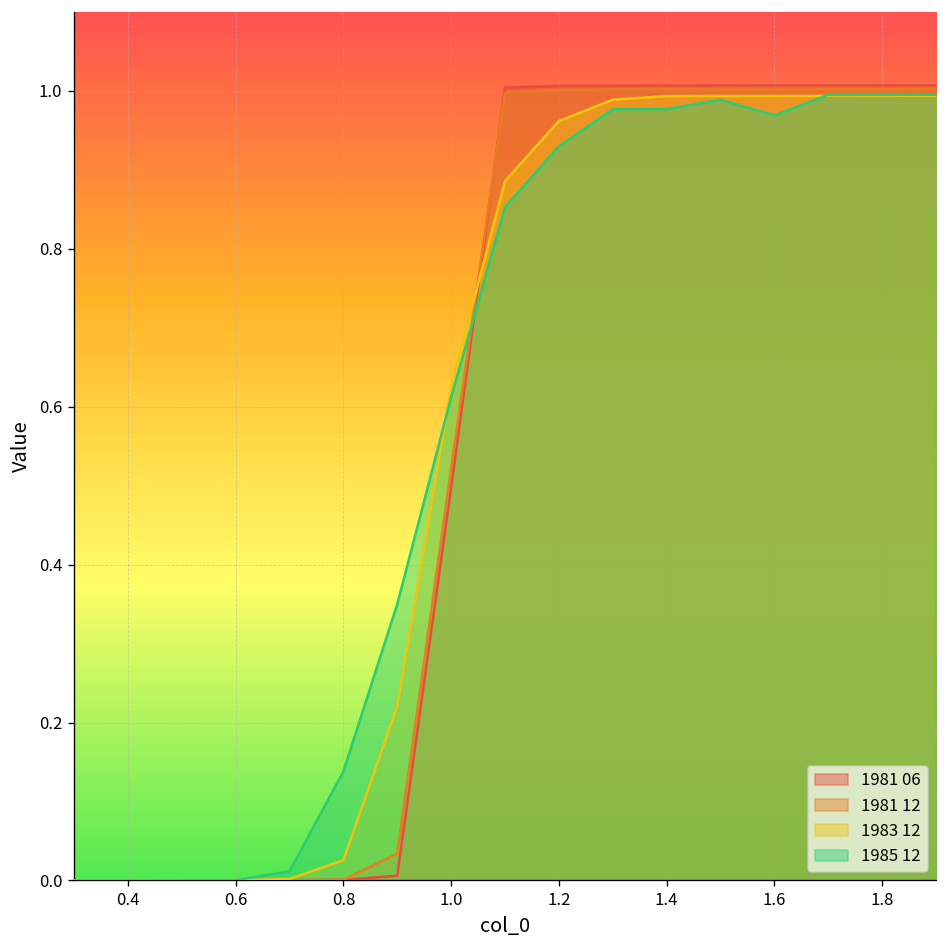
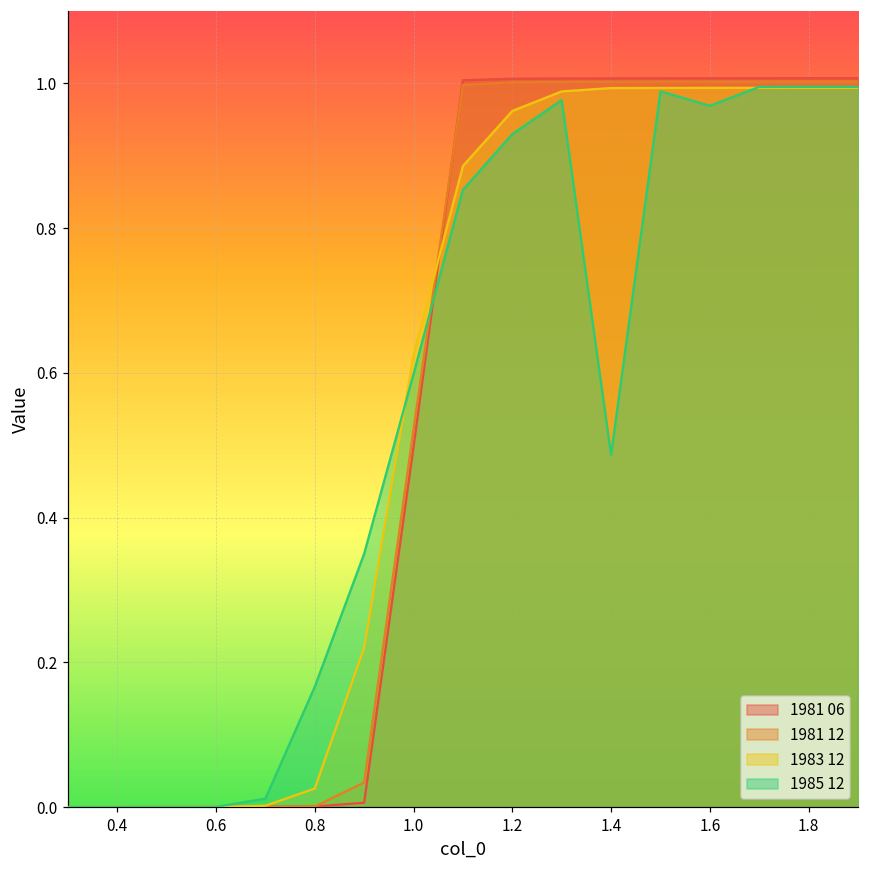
  {
    "1985 12": {
-     "0.8": 0.14,
-     "1.0": 0.61,
+     "0.8": 0.17,
+     "1.0": 0.60,
      "1.2": 0.93,
-     "1.4": 0.98,
+     "1.4": 0.49,
      "1.6": 0.97
    }
  }
